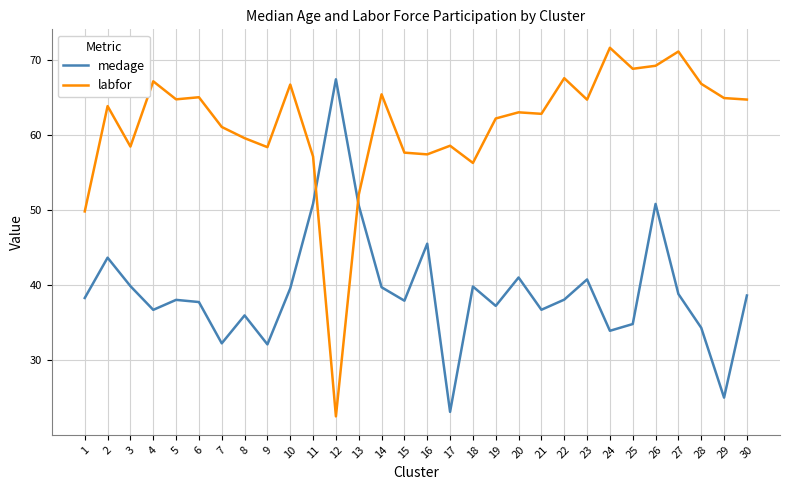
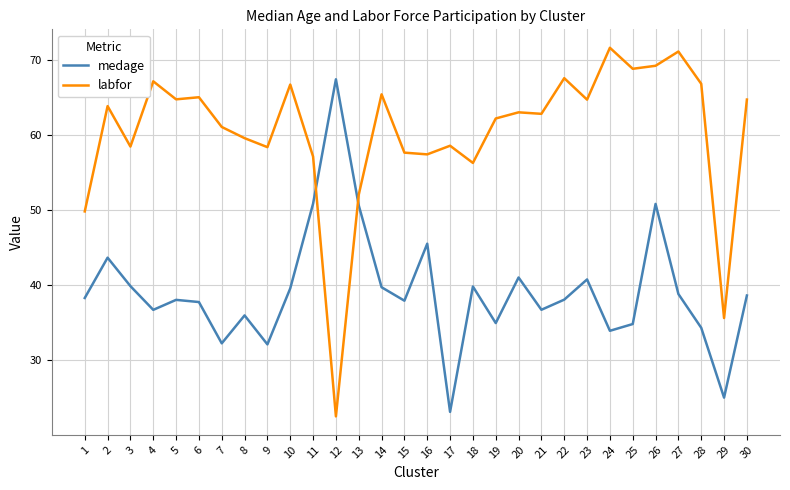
  {
    "medage": {
      "1": 38,
      "2": 44,
      "3": 40,
      "4": 37,
      "5": 38,
      "6": 38,
      "7": 32,
      "8": 36,
      "9": 32,
      "10": 40,
      "11": 51,
      "12": 67,
      "13": 51,
      "14": 40,
      "15": 38,
      "16": 46,
      "17": 23,
      "18": 40,
-     "19": 37,
+     "19": 35,
      "20": 41,
      "21": 37,
      "22": 38,
      "23": 41,
      "24": 34,
      "25": 35,
      "26": 51,
      "27": 39,
      "28": 34,
      "29": 25,
      "30": 39
    },
    "labfor": {
      "1": 50,
      "2": 64,
      "3": 58,
      "4": 67,
      "5": 65,
      "6": 65,
      "7": 61,
      "8": 60,
      "9": 58,
      "10": 67,
      "11": 57,
      "12": 23,
      "13": 52,
      "14": 65,
      "15": 58,
      "16": 57,
      "17": 59,
      "18": 56,
      "19": 62,
      "20": 63,
      "21": 63,
      "22": 68,
      "23": 65,
      "24": 72,
      "25": 69,
      "26": 69,
      "27": 71,
      "28": 67,
-     "29": 65,
+     "29": 36,
      "30": 65
    }
  }
